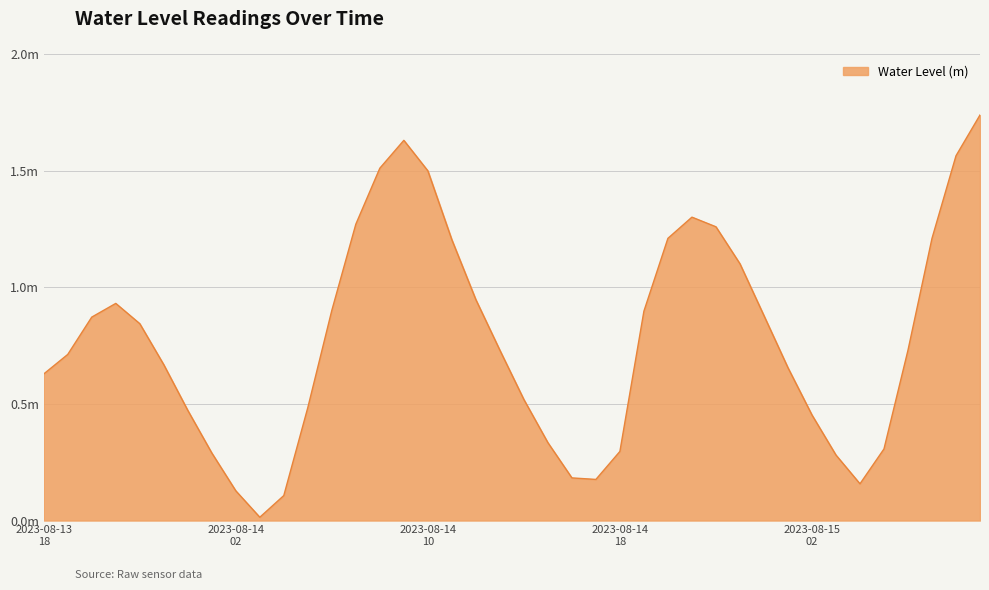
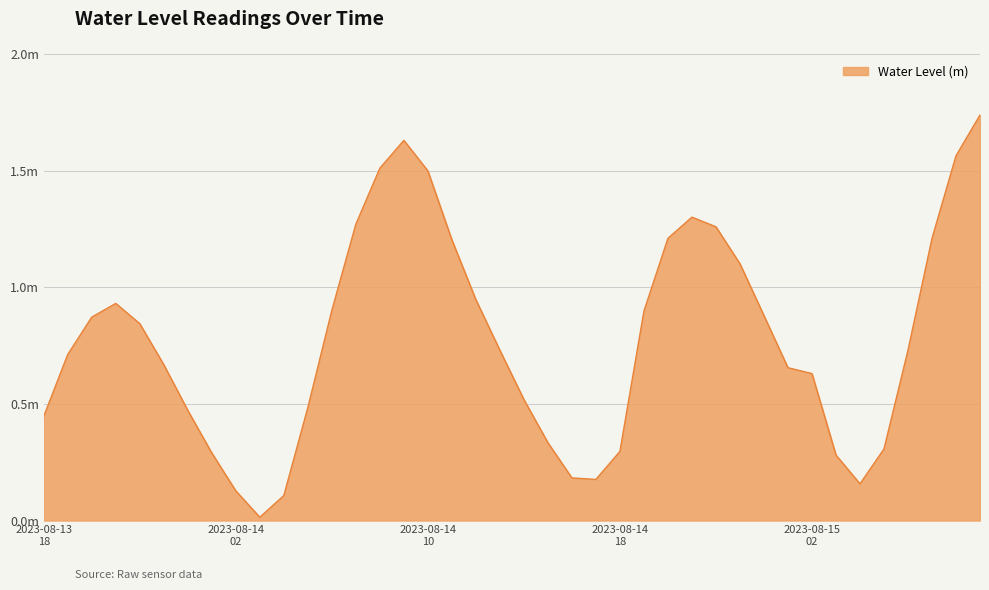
  {
-   "2023-08-13 18": "0.63m",
+   "2023-08-13 18": "0.45m",
    "2023-08-14 02": "0.13m",
    "2023-08-14 10": "1.50m",
    "2023-08-14 18": "0.30m",
-   "2023-08-15 02": "0.45m"
+   "2023-08-15 02": "0.63m"
  }
